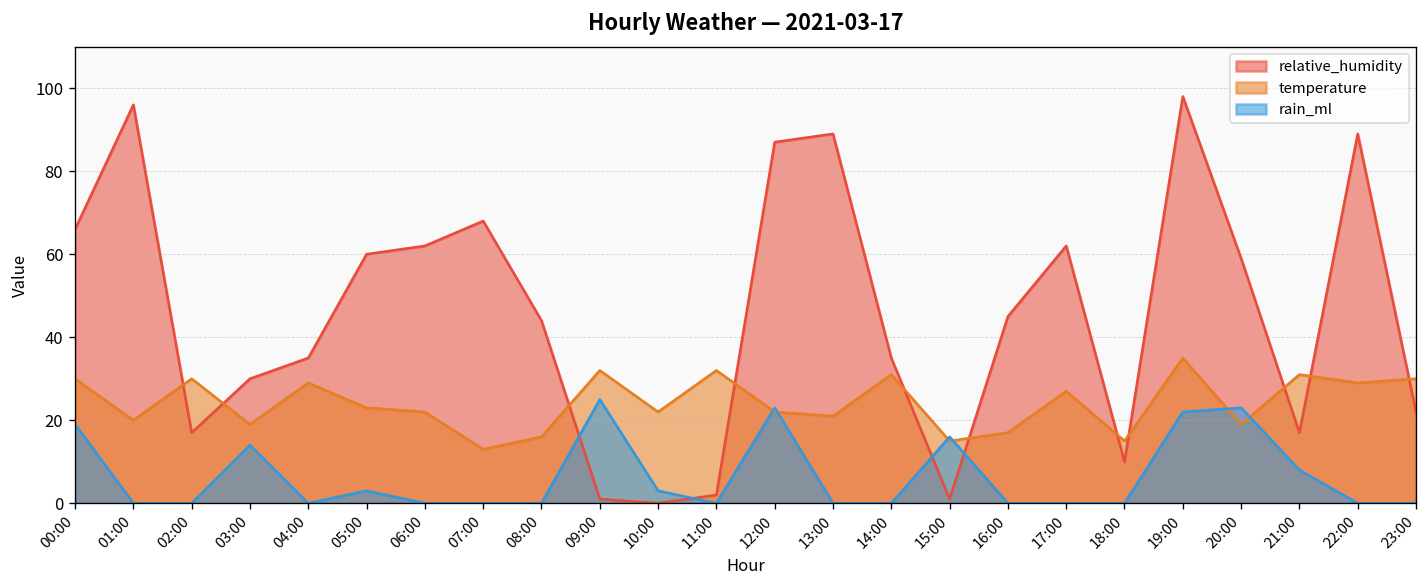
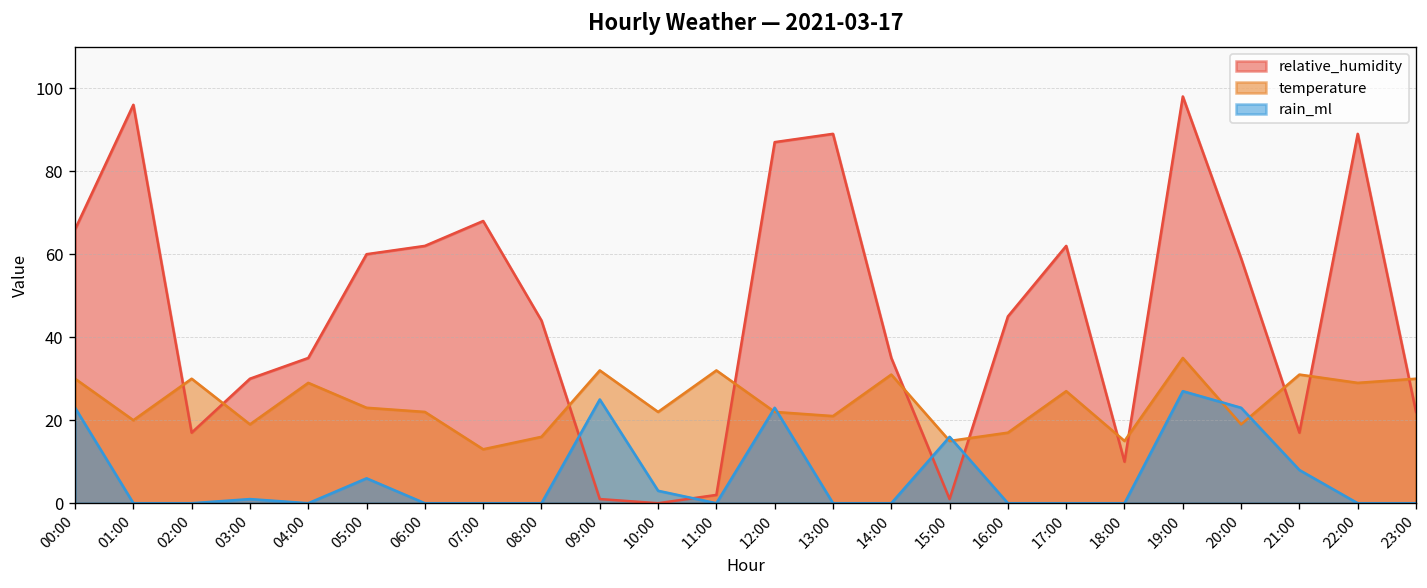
  {
    "rain_ml": {
-     "00:00": 19,
+     "00:00": 23,
      "01:00": 0,
      "02:00": 0,
-     "03:00": 14,
+     "03:00": 1,
      "04:00": 0,
-     "05:00": 3,
+     "05:00": 6,
      "06:00": 0,
      "07:00": 0,
      "08:00": 0,
      "09:00": 25,
      "10:00": 3,
      "11:00": 0,
      "12:00": 23,
      "13:00": 0,
      "14:00": 0,
      "15:00": 16,
      "16:00": 0,
      "17:00": 0,
      "18:00": 0,
-     "19:00": 22,
+     "19:00": 27,
      "20:00": 23,
      "21:00": 8,
      "22:00": 0,
      "23:00": 0
    }
  }
